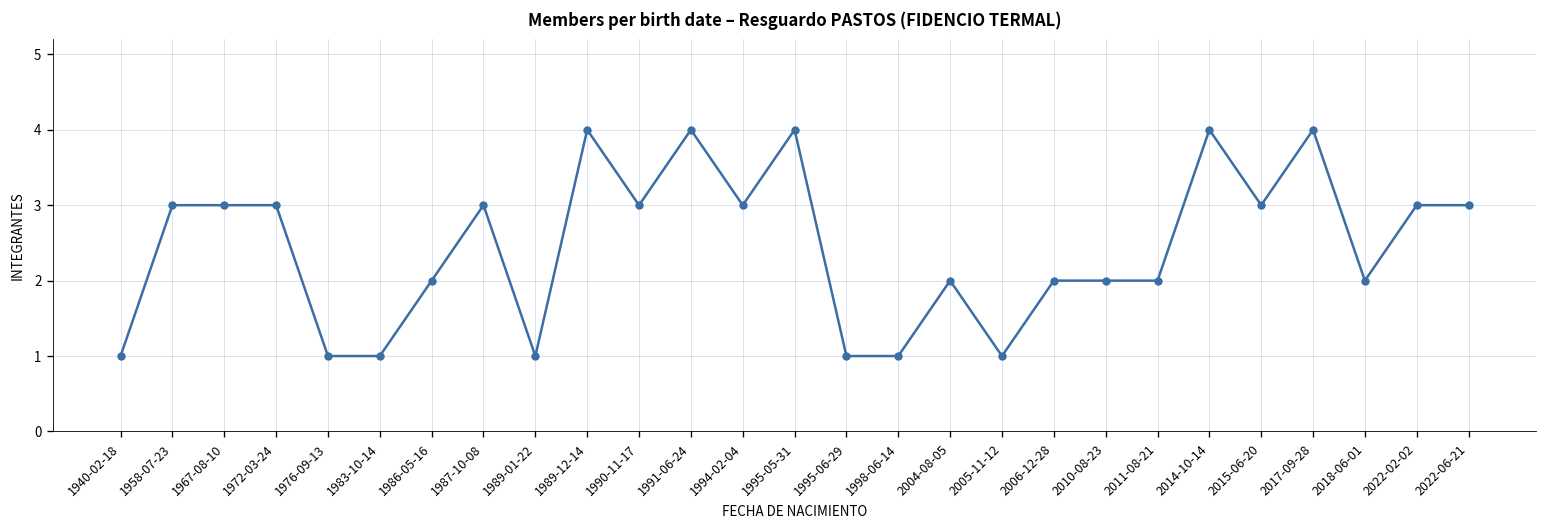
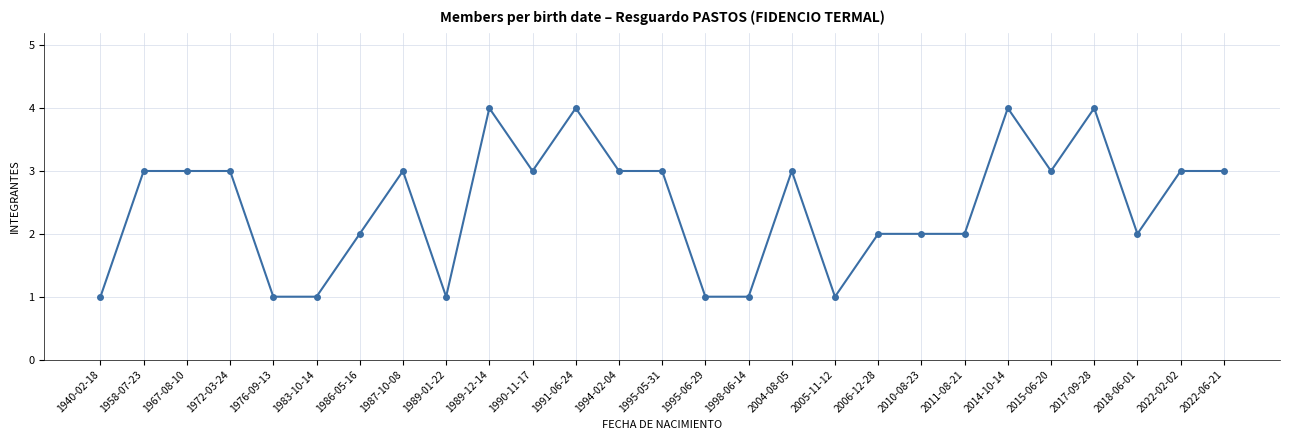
  {
    "1940-02-18": 1,
    "1958-07-23": 3,
    "1967-08-10": 3,
    "1972-03-24": 3,
    "1976-09-13": 1,
    "1983-10-14": 1,
    "1986-05-16": 2,
    "1987-10-08": 3,
    "1989-01-22": 1,
    "1989-12-14": 4,
    "1990-11-17": 3,
    "1991-06-24": 4,
    "1994-02-04": 3,
-   "1995-05-31": 4,
+   "1995-05-31": 3,
    "1995-06-29": 1,
    "1998-06-14": 1,
-   "2004-08-05": 2,
+   "2004-08-05": 3,
    "2005-11-12": 1,
    "2006-12-28": 2,
    "2010-08-23": 2,
    "2011-08-21": 2,
    "2014-10-14": 4,
    "2015-06-20": 3,
    "2017-09-28": 4,
    "2018-06-01": 2,
    "2022-02-02": 3,
    "2022-06-21": 3
  }
